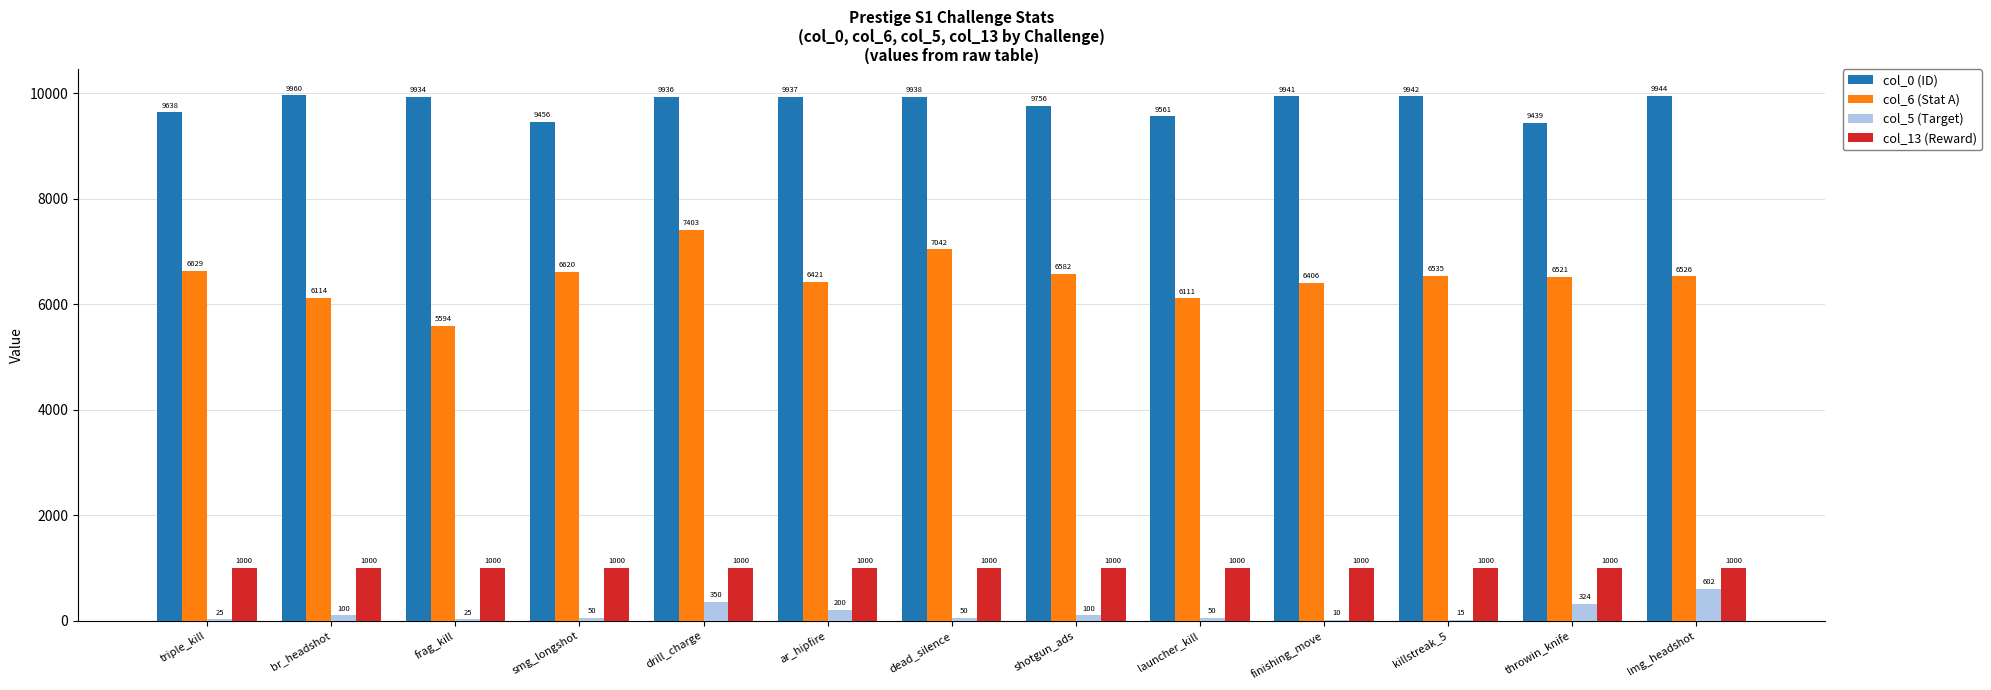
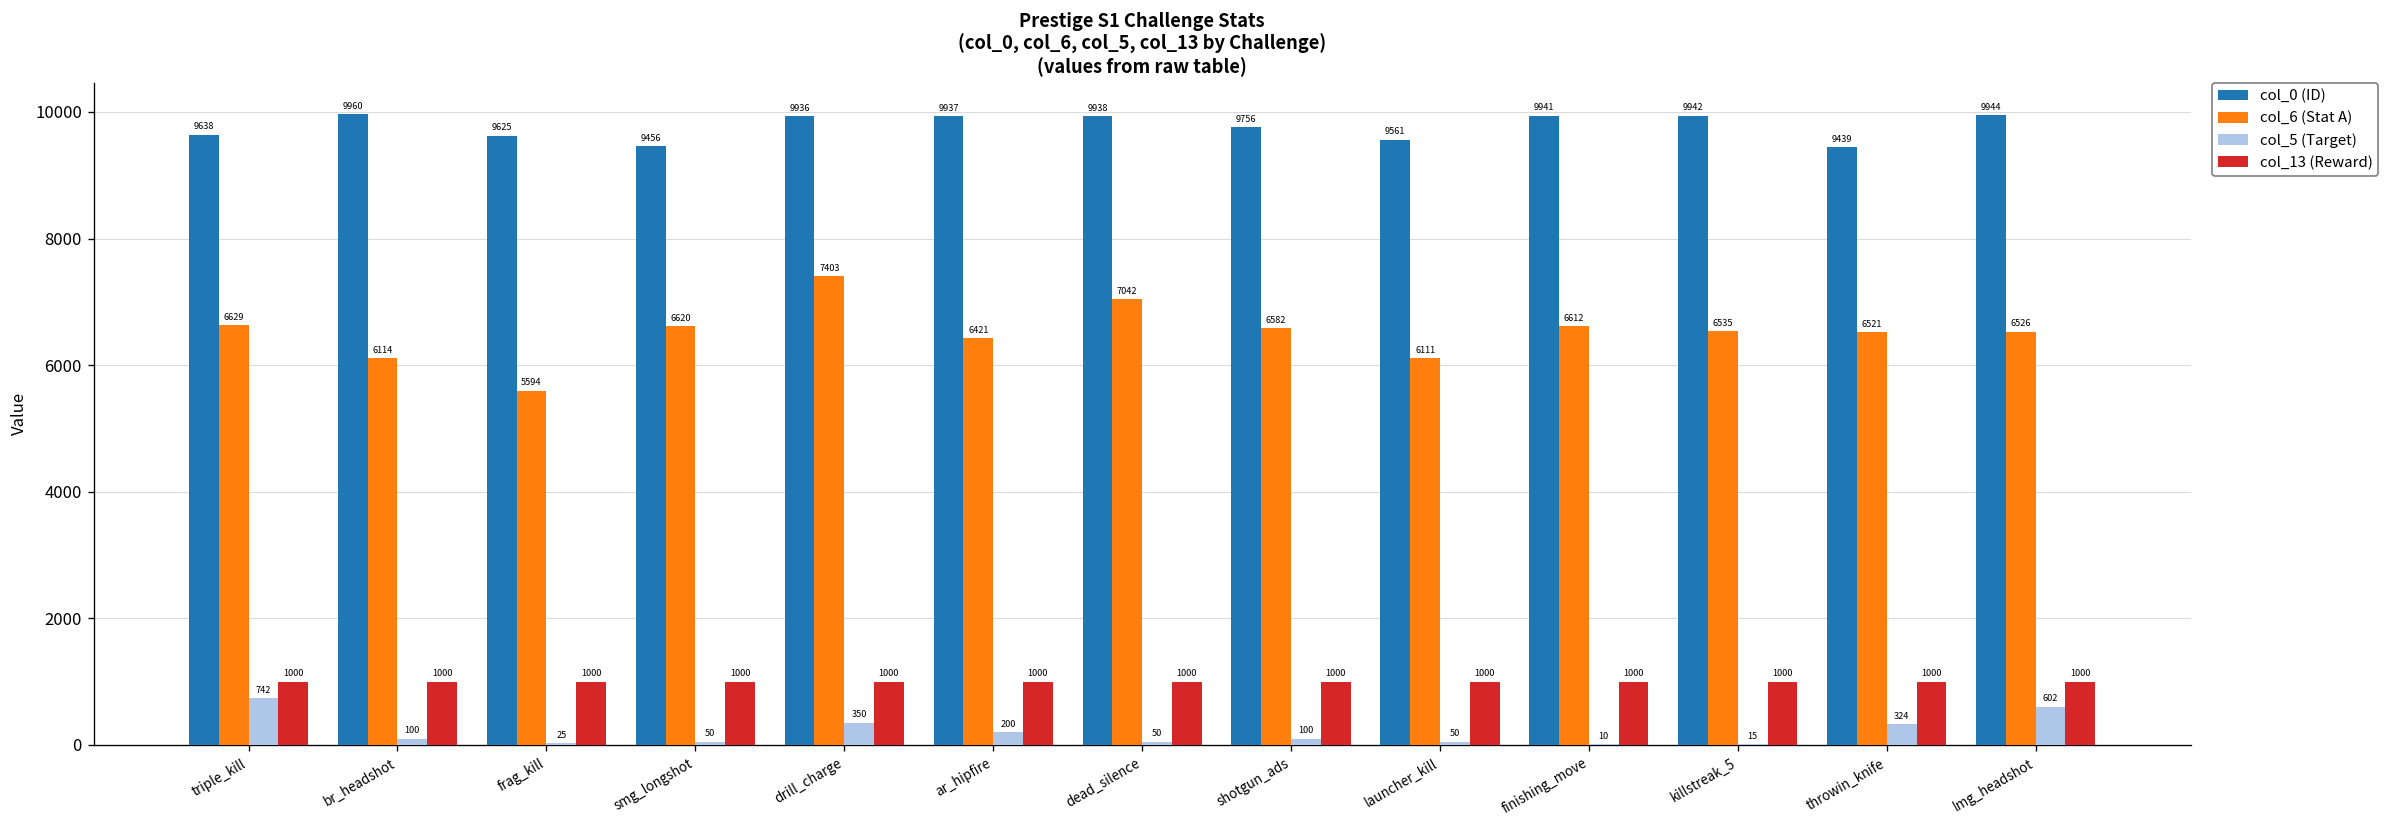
  {
    "col_0 (ID)": {
      "triple_kill": 9638,
      "br_headshot": 9960,
-     "frag_kill": 9934,
+     "frag_kill": 9625,
      "smg_longshot": 9456,
      "drill_charge": 9936,
      "ar_hipfire": 9937,
      "dead_silence": 9938,
      "shotgun_ads": 9756,
      "launcher_kill": 9561,
      "finishing_move": 9941,
      "killstreak_5": 9942,
      "throwin_knife": 9439,
      "lmg_headshot": 9944
    },
    "col_6 (Stat A)": {
      "triple_kill": 6629,
      "br_headshot": 6114,
      "frag_kill": 5594,
      "smg_longshot": 6620,
      "drill_charge": 7403,
      "ar_hipfire": 6421,
      "dead_silence": 7042,
      "shotgun_ads": 6582,
      "launcher_kill": 6111,
-     "finishing_move": 6406,
+     "finishing_move": 6612,
      "killstreak_5": 6535,
      "throwin_knife": 6521,
      "lmg_headshot": 6526
    },
    "col_5 (Target)": {
-     "triple_kill": 25,
+     "triple_kill": 742,
      "br_headshot": 100,
      "frag_kill": 25,
      "smg_longshot": 50,
      "drill_charge": 350,
      "ar_hipfire": 200,
      "dead_silence": 50,
      "shotgun_ads": 100,
      "launcher_kill": 50,
      "finishing_move": 10,
      "killstreak_5": 15,
      "throwin_knife": 324,
      "lmg_headshot": 602
    },
    "col_13 (Reward)": {
      "triple_kill": 1000,
      "br_headshot": 1000,
      "frag_kill": 1000,
      "smg_longshot": 1000,
      "drill_charge": 1000,
      "ar_hipfire": 1000,
      "dead_silence": 1000,
      "shotgun_ads": 1000,
      "launcher_kill": 1000,
      "finishing_move": 1000,
      "killstreak_5": 1000,
      "throwin_knife": 1000,
      "lmg_headshot": 1000
    }
  }
